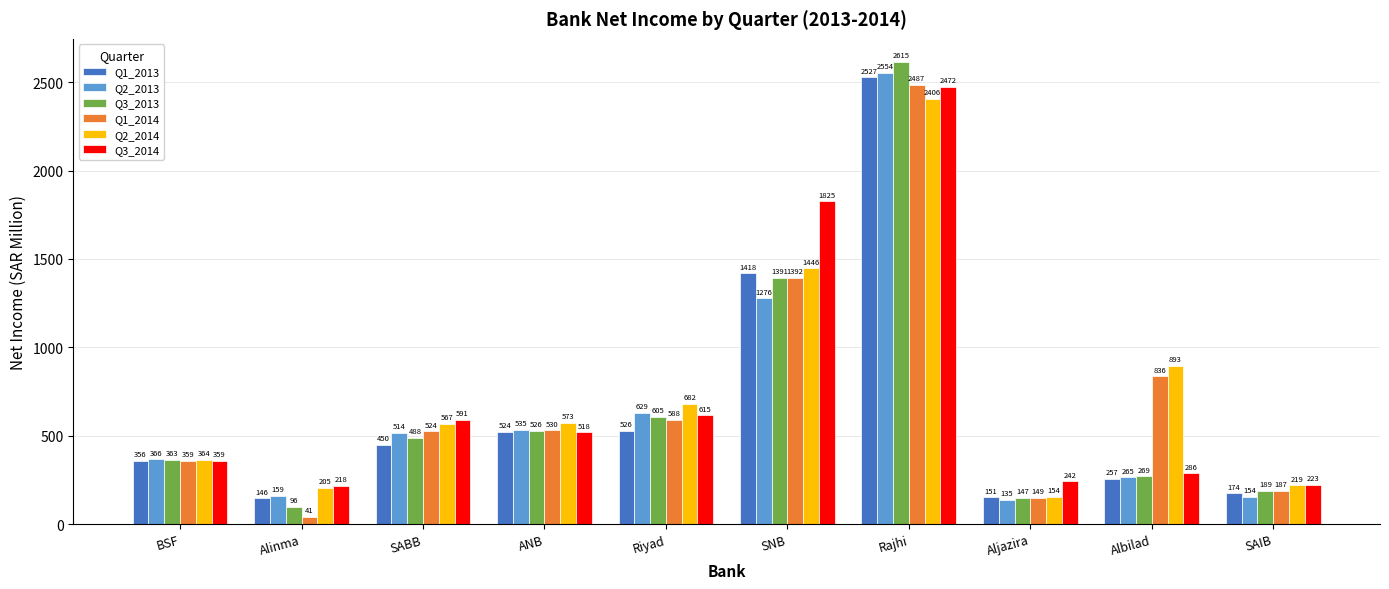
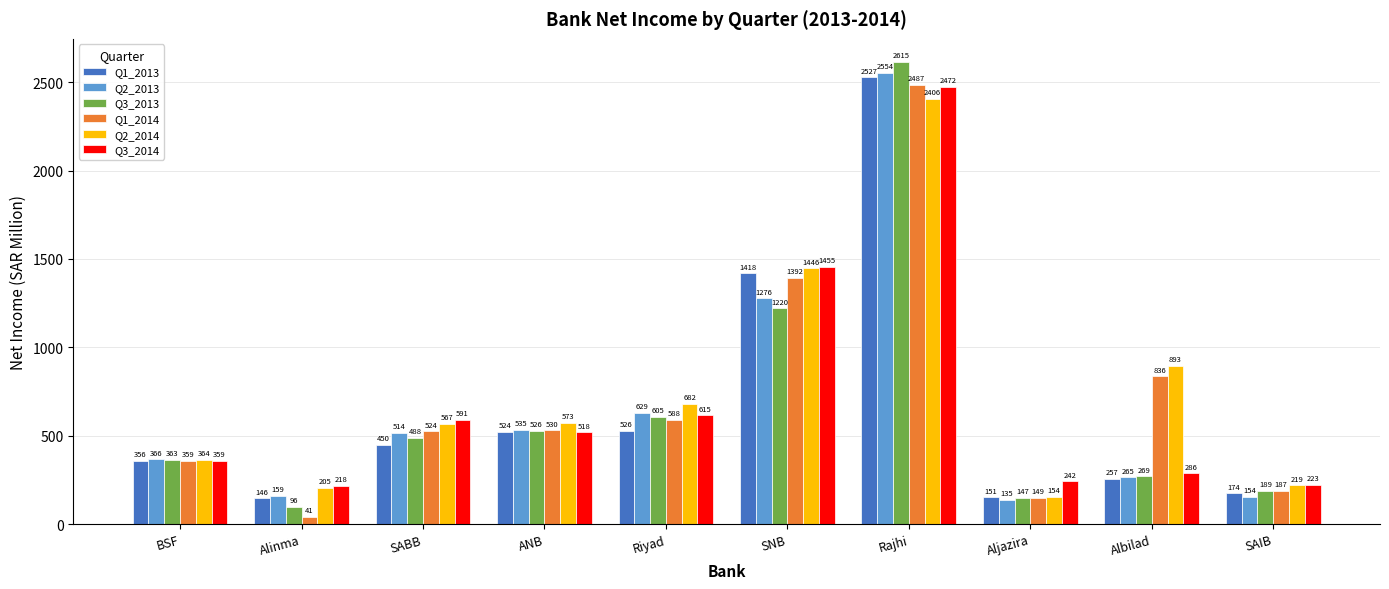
  {
    "Q3_2013": {
      "BSF": 363,
      "Alinma": 96,
      "SABB": 488,
      "ANB": 526,
      "Riyad": 605,
-     "SNB": 1391,
+     "SNB": 1220,
      "Rajhi": 2615,
      "Aljazira": 147,
      "Albilad": 269,
      "SAIB": 189
    },
    "Q1_2014": {
      "BSF": 359,
      "Alinma": 41,
      "SABB": 524,
      "ANB": 530,
      "Riyad": 588,
      "SNB": 1392,
      "Rajhi": 2487,
      "Aljazira": 149,
      "Albilad": 836,
      "SAIB": 187
    },
    "Q2_2014": {
      "BSF": 364,
      "Alinma": 205,
      "SABB": 567,
      "ANB": 573,
      "Riyad": 682,
      "SNB": 1446,
      "Rajhi": 2406,
      "Aljazira": 154,
      "Albilad": 893,
      "SAIB": 219
    },
    "Q3_2014": {
      "BSF": 359,
      "Alinma": 218,
      "SABB": 591,
      "ANB": 518,
      "Riyad": 615,
-     "SNB": 1825,
+     "SNB": 1455,
      "Rajhi": 2472,
      "Aljazira": 242,
      "Albilad": 286,
      "SAIB": 223
    }
  }
